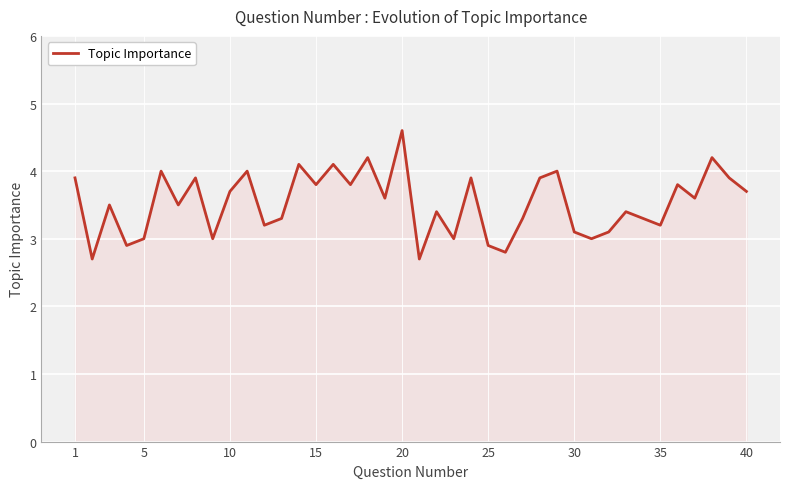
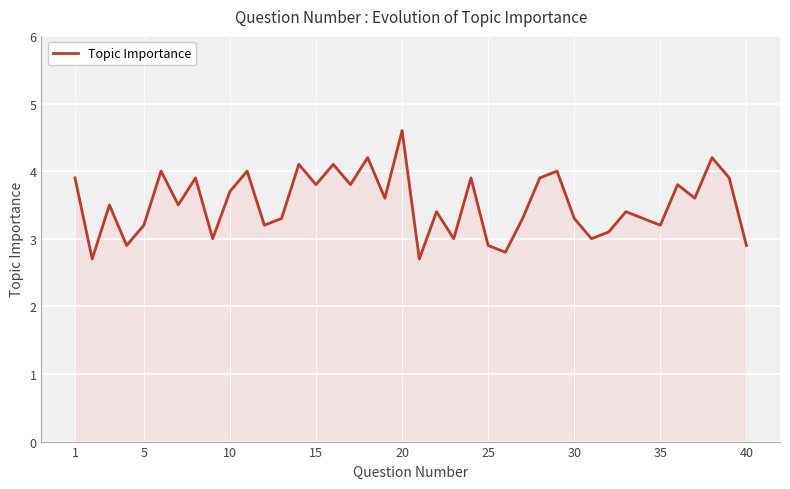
  {
    "1": 3.9,
-   "5": 3.0,
+   "5": 3.2,
    "10": 3.7,
    "15": 3.8,
    "20": 4.6,
    "25": 2.9,
-   "30": 3.1,
+   "30": 3.3,
    "35": 3.2,
-   "40": 3.7
+   "40": 2.9
  }
